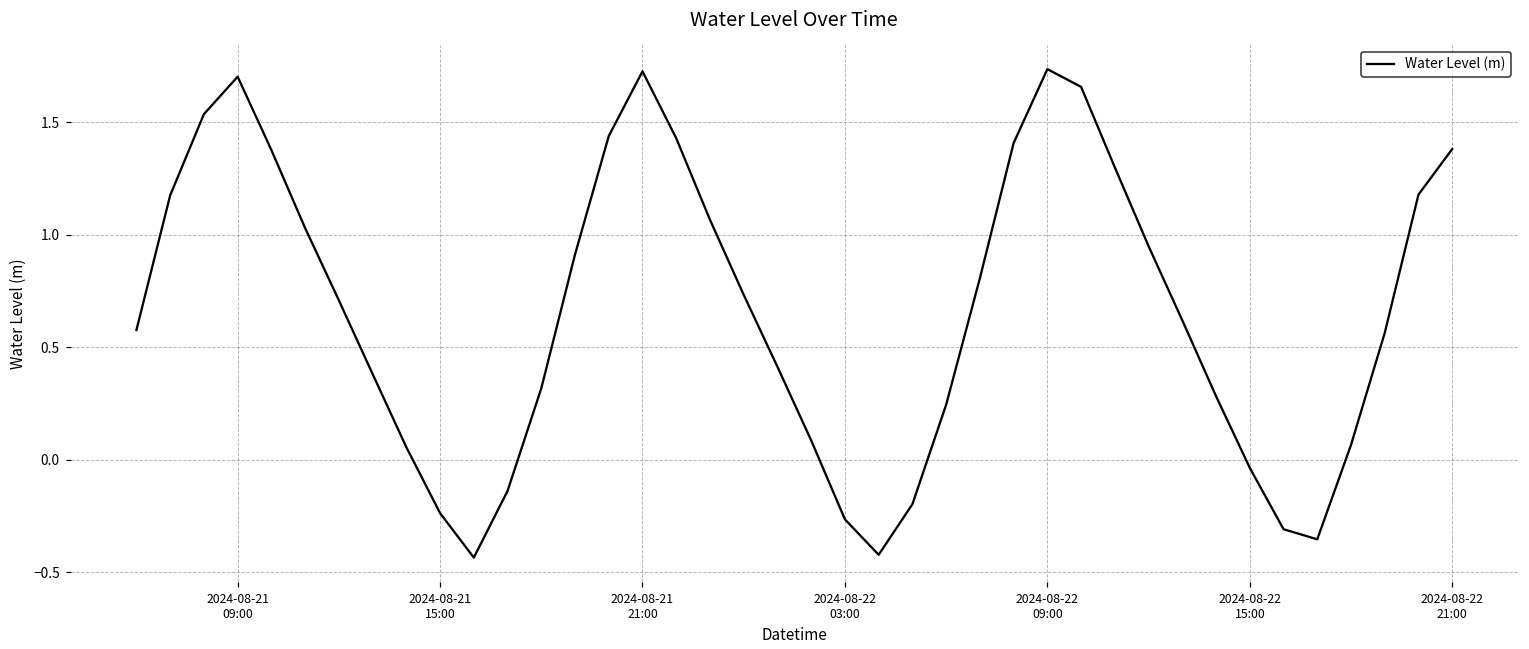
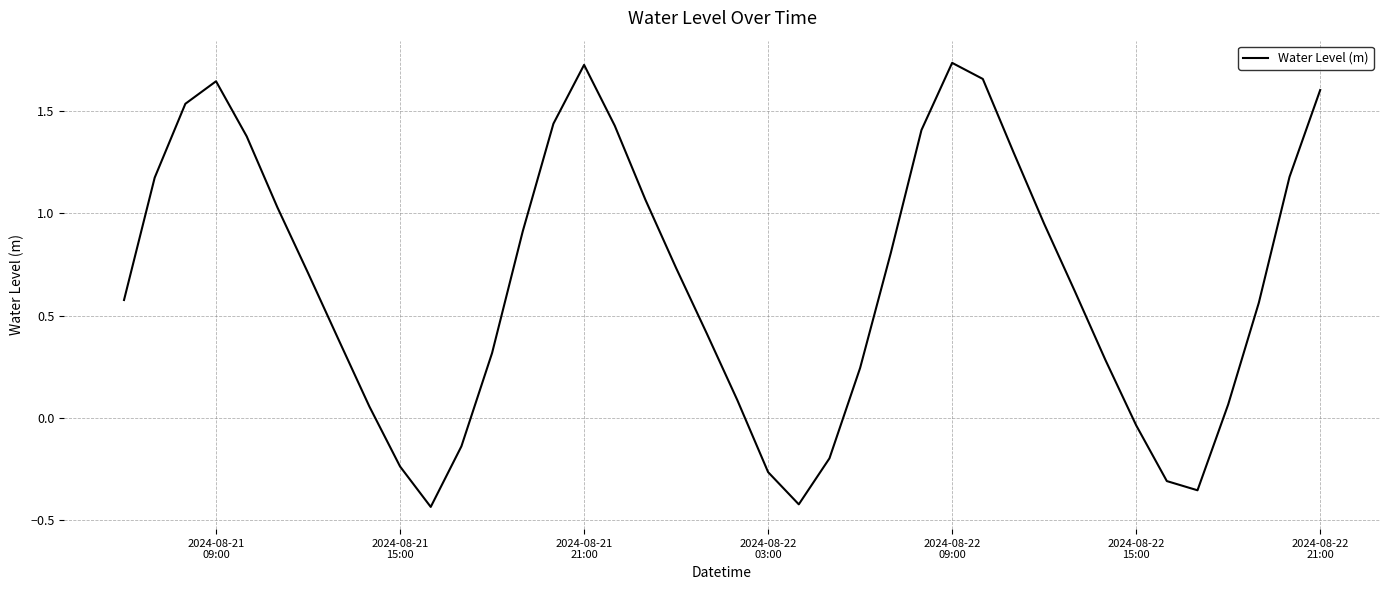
  {
-   "2024-08-21 09:00": 1.70,
+   "2024-08-21 09:00": 1.65,
    "2024-08-21 15:00": -0.24,
    "2024-08-21 21:00": 1.73,
    "2024-08-22 03:00": -0.27,
    "2024-08-22 09:00": 1.74,
    "2024-08-22 15:00": -0.04,
-   "2024-08-22 21:00": 1.38
+   "2024-08-22 21:00": 1.60
  }
